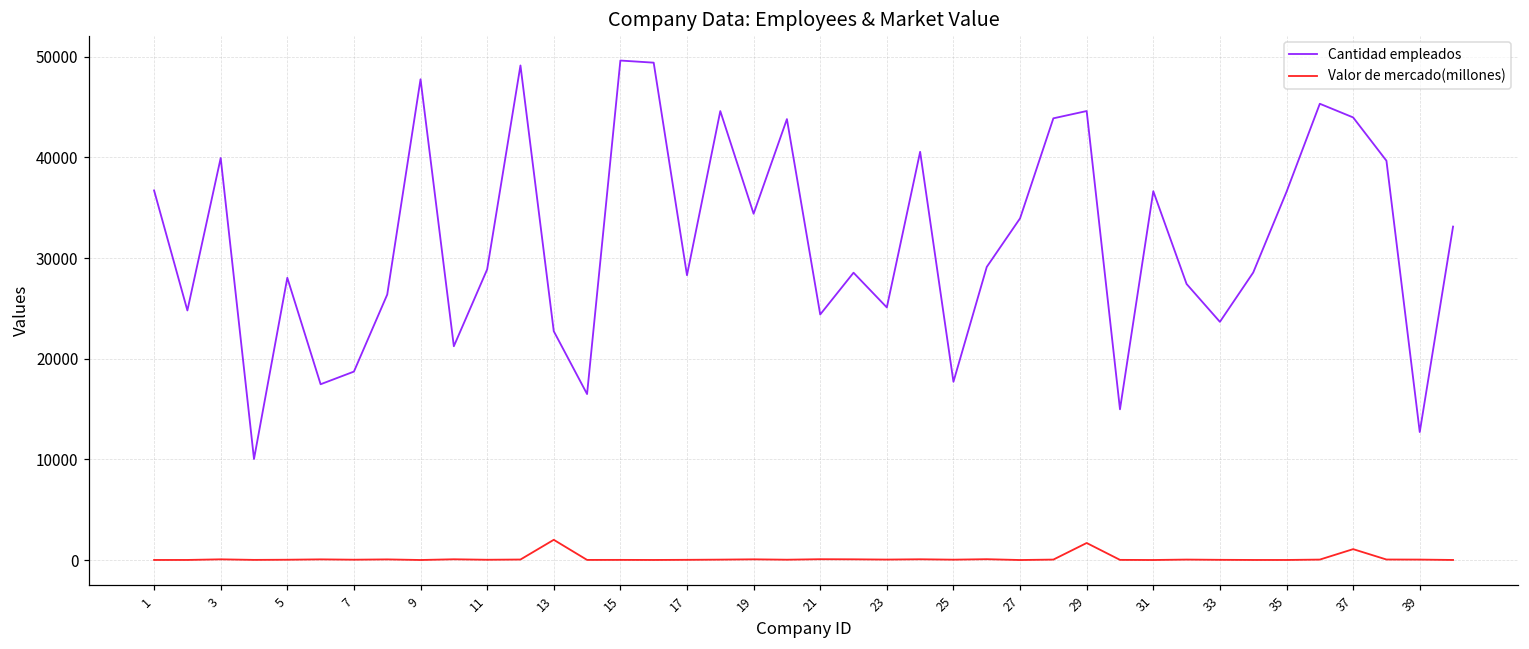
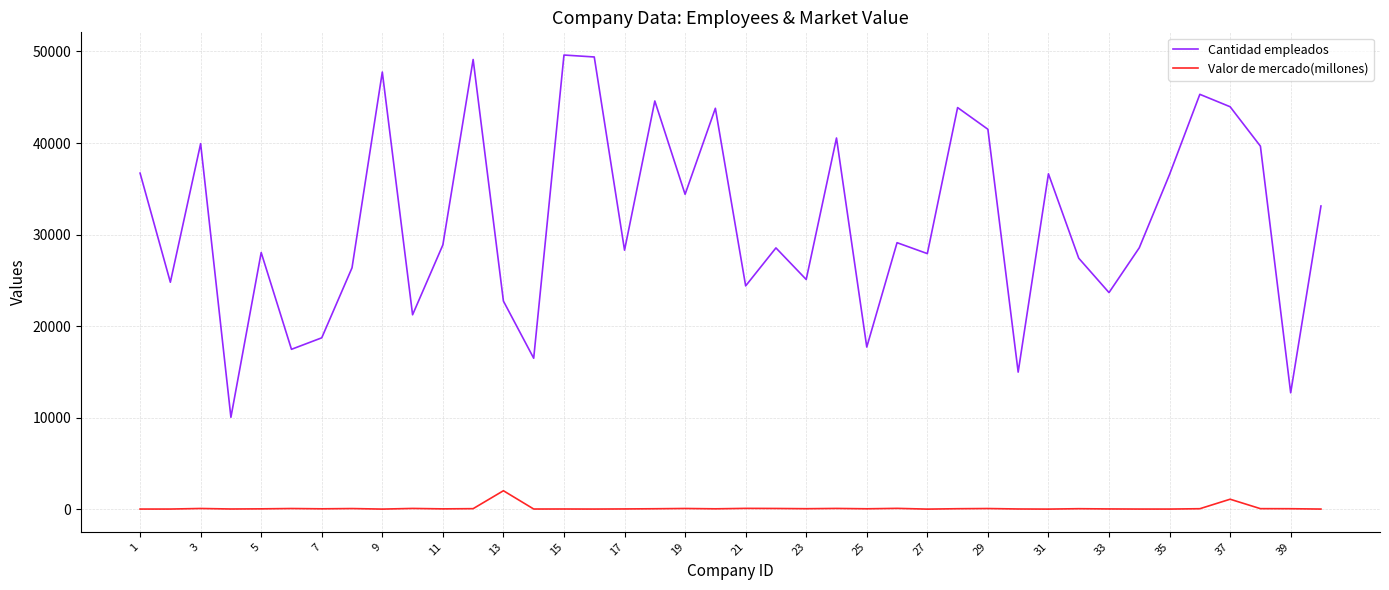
  {
    "Cantidad empleados": {
      "1": 37000,
      "3": 40000,
      "5": 28000,
      "7": 19000,
      "9": 48000,
      "11": 29000,
      "13": 23000,
      "15": 50000,
      "17": 28000,
      "19": 34000,
      "21": 24000,
      "23": 25000,
      "25": 18000,
-     "27": 34000,
-     "29": 45000,
+     "27": 28000,
+     "29": 42000,
      "31": 37000,
      "33": 24000,
      "35": 37000,
      "37": 44000,
      "39": 13000
    },
    "Valor de mercado(millones)": {
      "1": 0,
      "3": 0,
      "5": 0,
      "7": 0,
      "9": 0,
      "11": 0,
      "13": 2000,
      "15": 0,
      "17": 0,
      "19": 0,
      "21": 0,
      "23": 0,
      "25": 0,
      "27": 0,
-     "29": 2000,
+     "29": 0,
      "31": 0,
      "33": 0,
      "35": 0,
      "37": 1000,
      "39": 0
    }
  }
